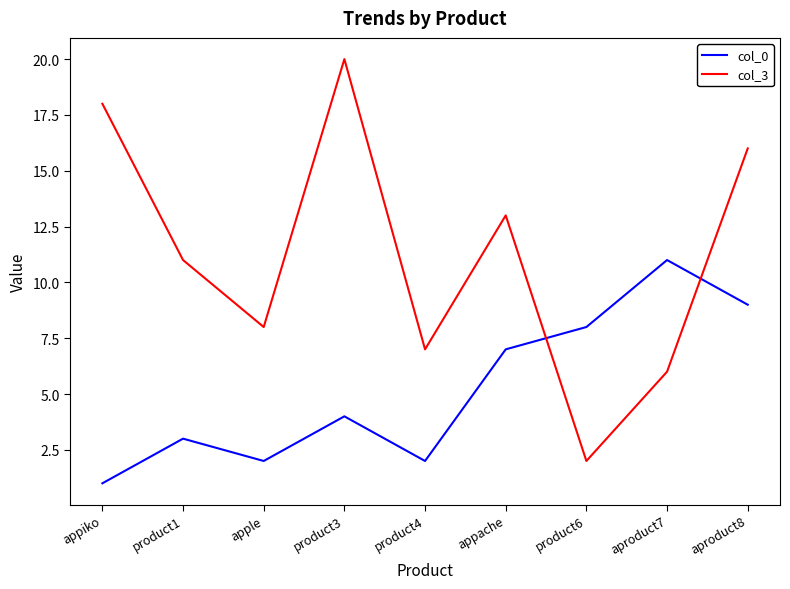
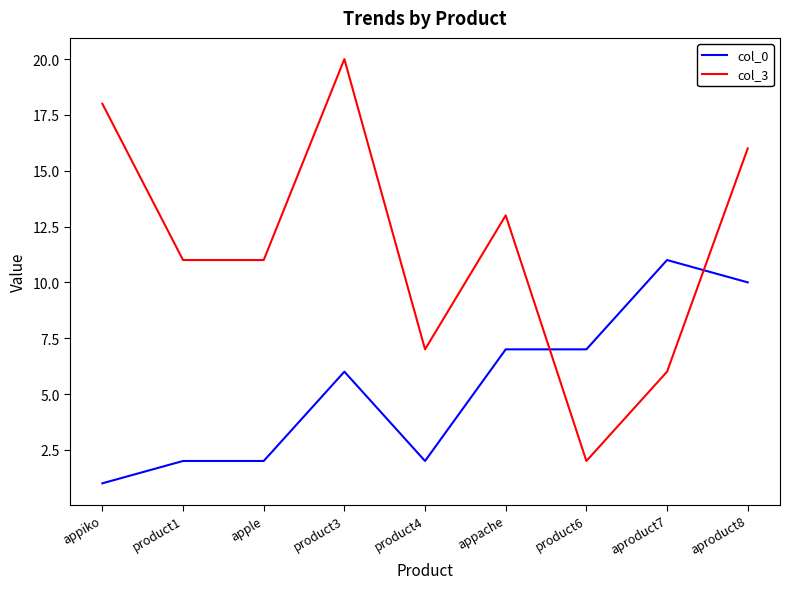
  {
    "col_0": {
      "appiko": 1,
-     "product1": 3,
+     "product1": 2,
      "apple": 2,
-     "product3": 4,
+     "product3": 6,
      "product4": 2,
      "appache": 7,
-     "product6": 8,
+     "product6": 7,
      "aproduct7": 11,
-     "aproduct8": 9
+     "aproduct8": 10
    },
    "col_3": {
      "appiko": 18,
      "product1": 11,
-     "apple": 8,
+     "apple": 11,
      "product3": 20,
      "product4": 7,
      "appache": 13,
      "product6": 2,
      "aproduct7": 6,
      "aproduct8": 16
    }
  }
